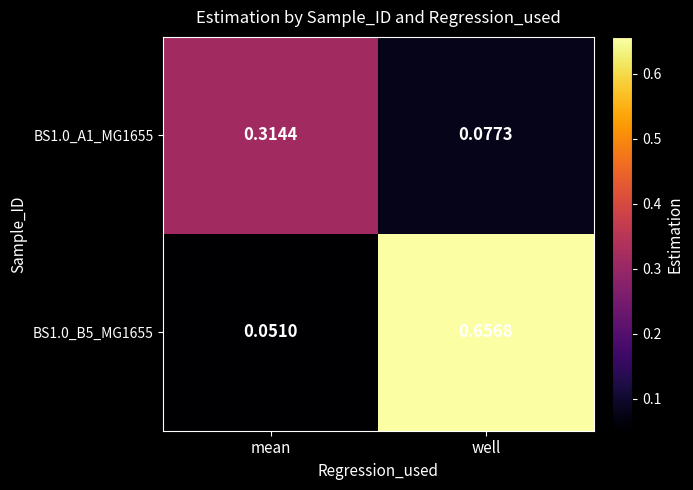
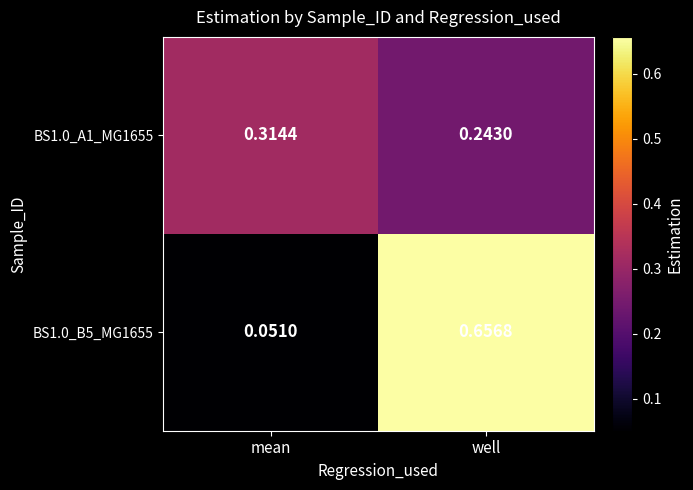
  {
    "BS1.0_A1_MG1655": {
      "mean": 0.3144,
-     "well": 0.0773
+     "well": 0.2430
    },
    "BS1.0_B5_MG1655": {
      "mean": 0.0510,
      "well": 0.6568
    }
  }
